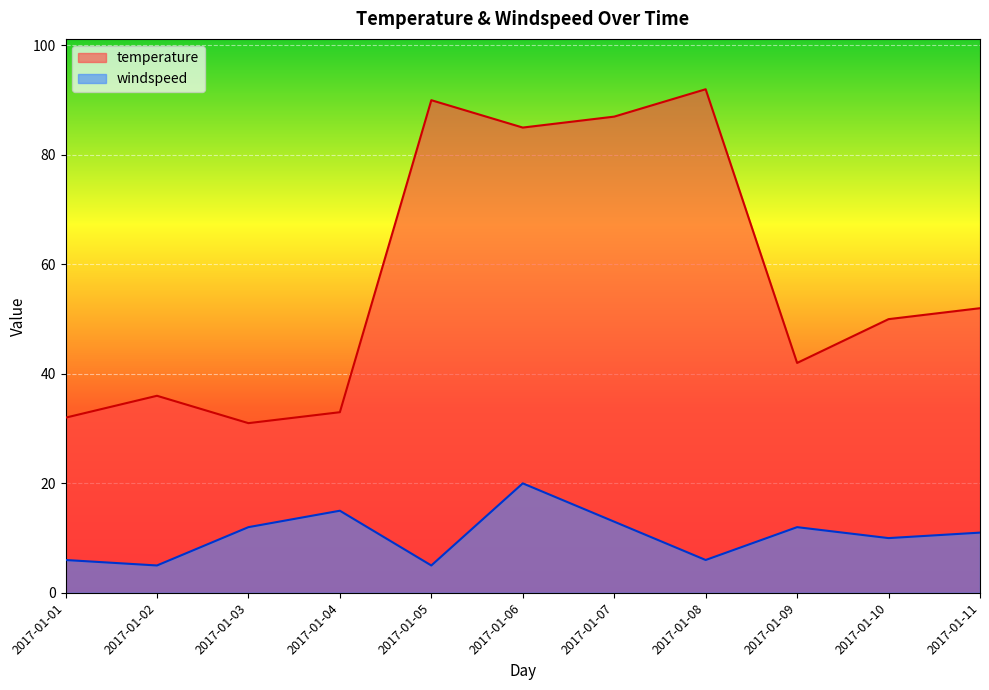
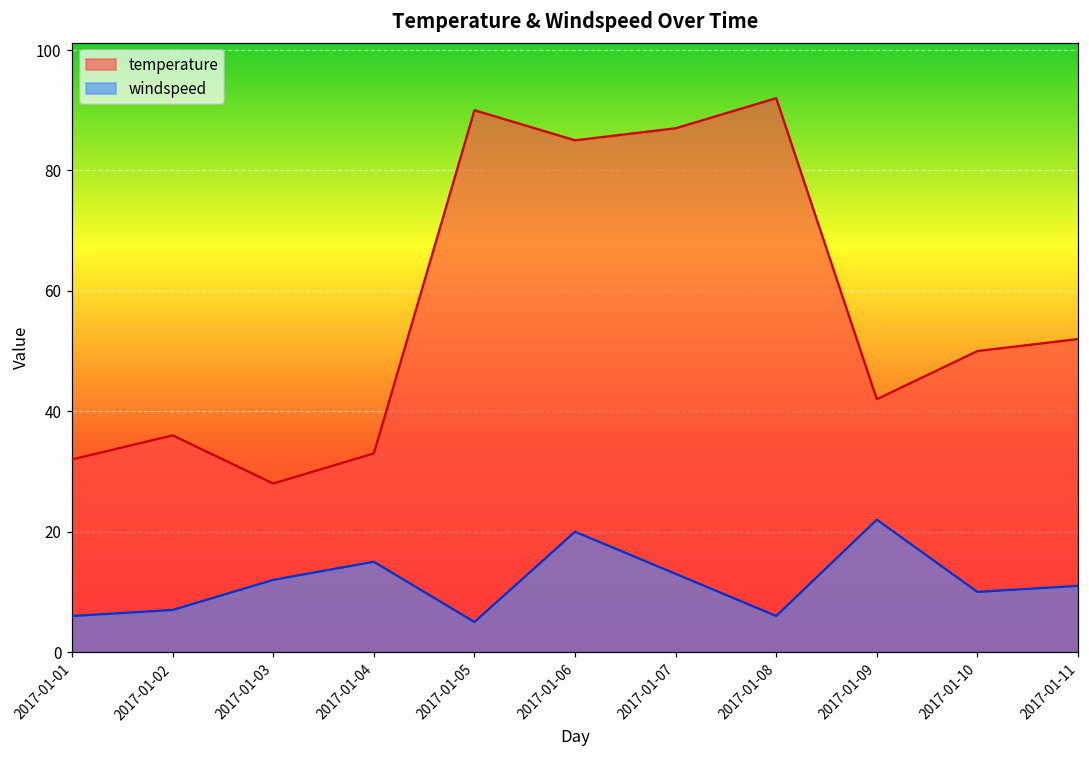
  {
    "temperature": {
      "2017-01-01": 32,
      "2017-01-02": 36,
-     "2017-01-03": 31,
+     "2017-01-03": 28,
      "2017-01-04": 33,
      "2017-01-05": 90,
      "2017-01-06": 85,
      "2017-01-07": 87,
      "2017-01-08": 92,
      "2017-01-09": 42,
      "2017-01-10": 50,
      "2017-01-11": 52
    },
    "windspeed": {
      "2017-01-01": 6,
-     "2017-01-02": 5,
+     "2017-01-02": 7,
      "2017-01-03": 12,
      "2017-01-04": 15,
      "2017-01-05": 5,
      "2017-01-06": 20,
      "2017-01-07": 13,
      "2017-01-08": 6,
-     "2017-01-09": 12,
+     "2017-01-09": 22,
      "2017-01-10": 10,
      "2017-01-11": 11
    }
  }
